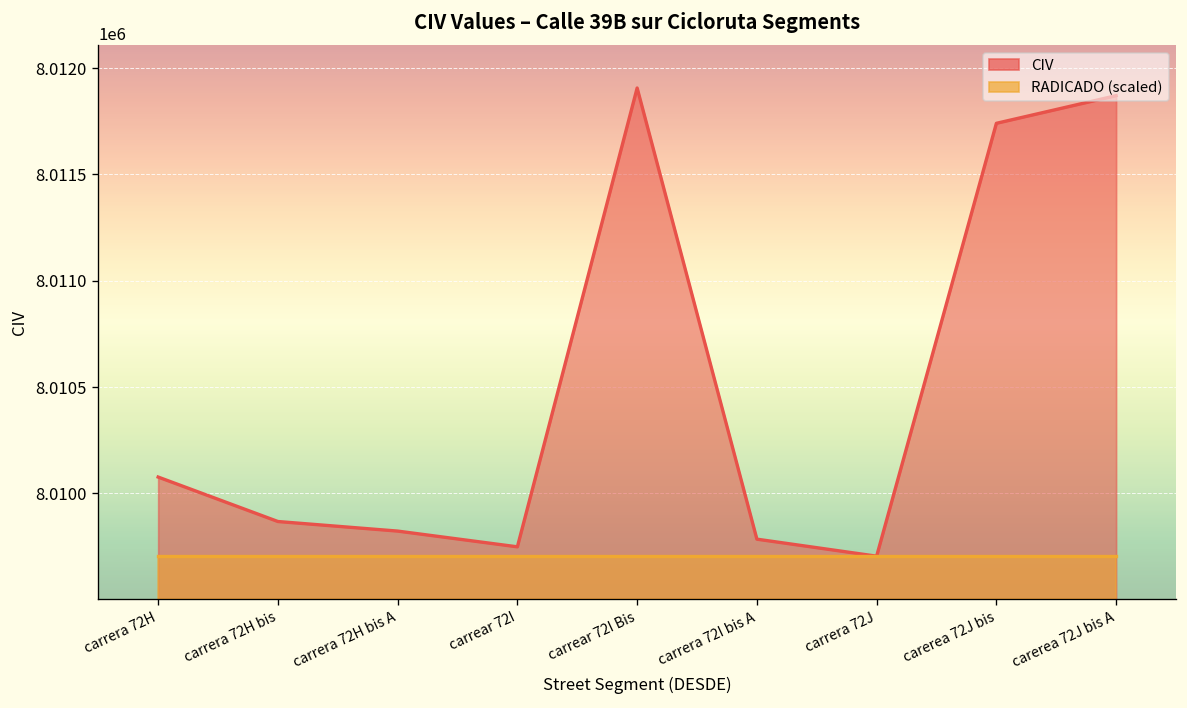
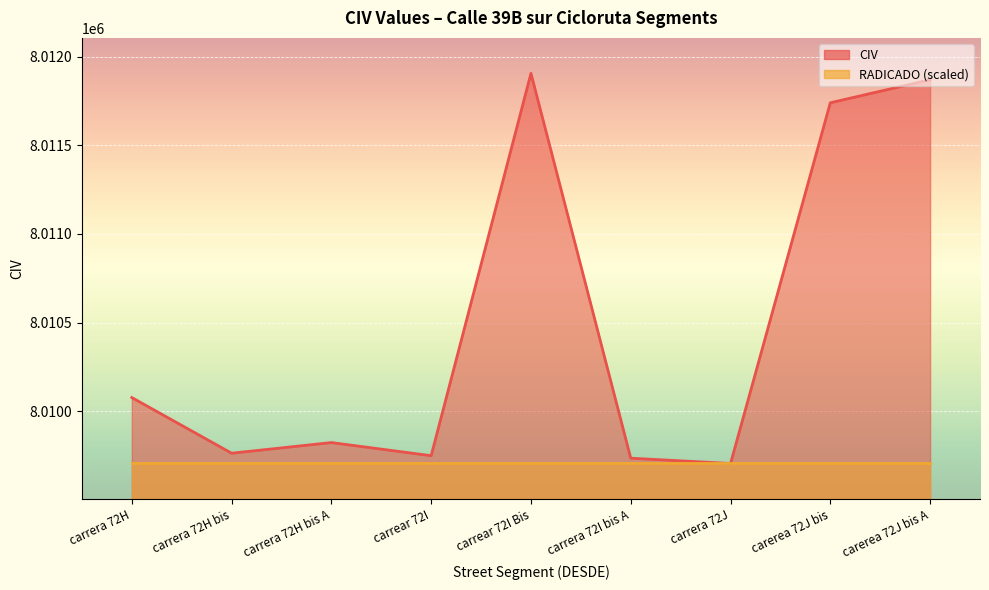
  {
    "CIV": {
      "carrera 72H": 8010080,
-     "carrera 72H bis": 8009870,
+     "carrera 72H bis": 8009760,
      "carrera 72H bis A": 8009820,
      "carrear 72I": 8009750,
      "carrear 72I Bis": 8011910,
-     "carrera 72I bis A": 8009790,
+     "carrera 72I bis A": 8009740,
      "carerea 72J bis": 8011740
    },
    "RADICADO (scaled)": {
      "carrera 72H": 8009710,
      "carrera 72H bis": 8009710,
      "carrera 72H bis A": 8009710,
      "carrear 72I": 8009710,
      "carrear 72I Bis": 8009710,
      "carrera 72I bis A": 8009710,
      "carerea 72J bis": 8009710,
      "carerea 72J bis A": 8009710
    }
  }
